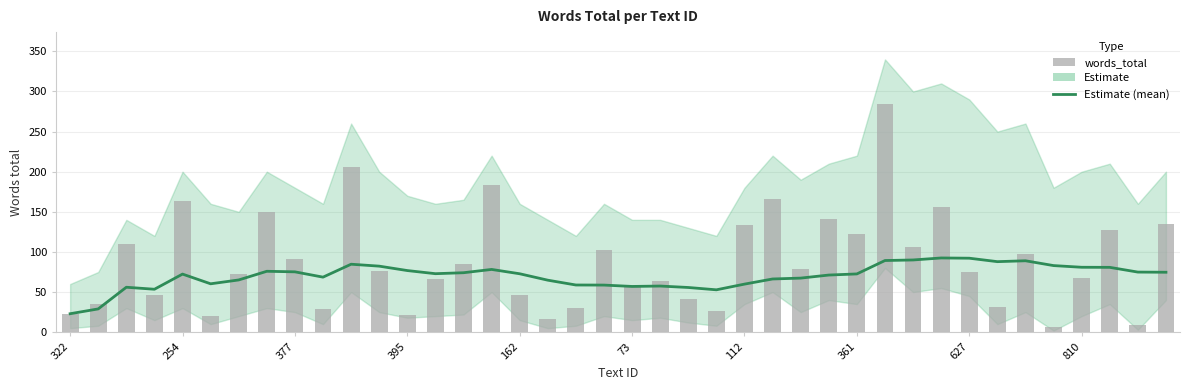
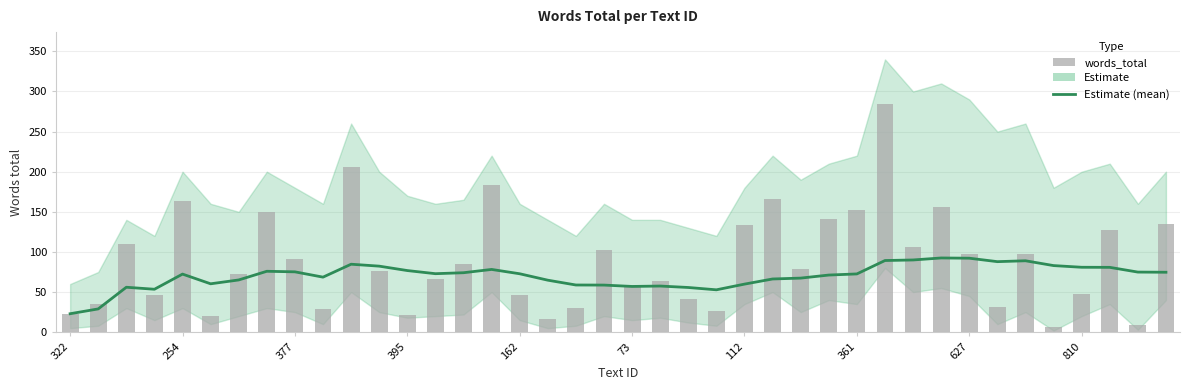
  {
    "words_total": {
      "322": 20,
      "254": 160,
      "377": 90,
      "395": 20,
      "162": 50,
      "73": 60,
      "112": 130,
-     "361": 120,
-     "627": 80,
-     "810": 70
+     "361": 150,
+     "627": 100,
+     "810": 50
    }
  }
